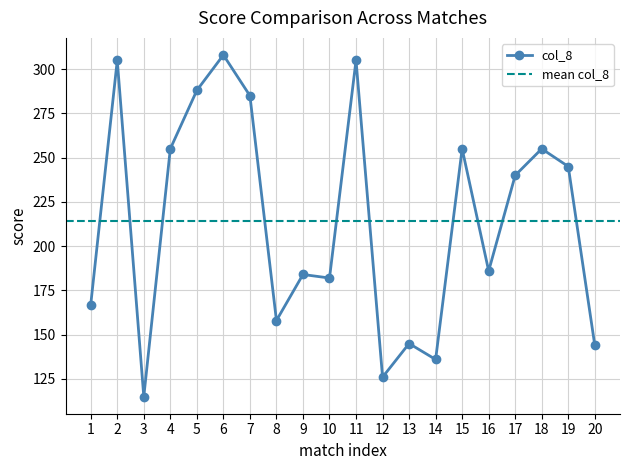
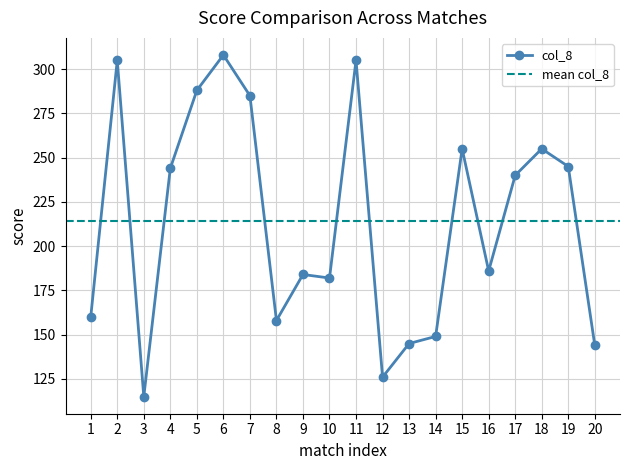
  {
-   "1": 167,
+   "1": 160,
    "2": 305,
    "3": 115,
-   "4": 255,
+   "4": 244,
    "5": 288,
    "6": 308,
    "7": 285,
    "8": 158,
    "9": 184,
    "10": 182,
    "11": 305,
    "12": 126,
    "13": 145,
-   "14": 136,
+   "14": 149,
    "15": 255,
    "16": 186,
    "17": 240,
    "18": 255,
    "19": 245,
    "20": 144
  }
